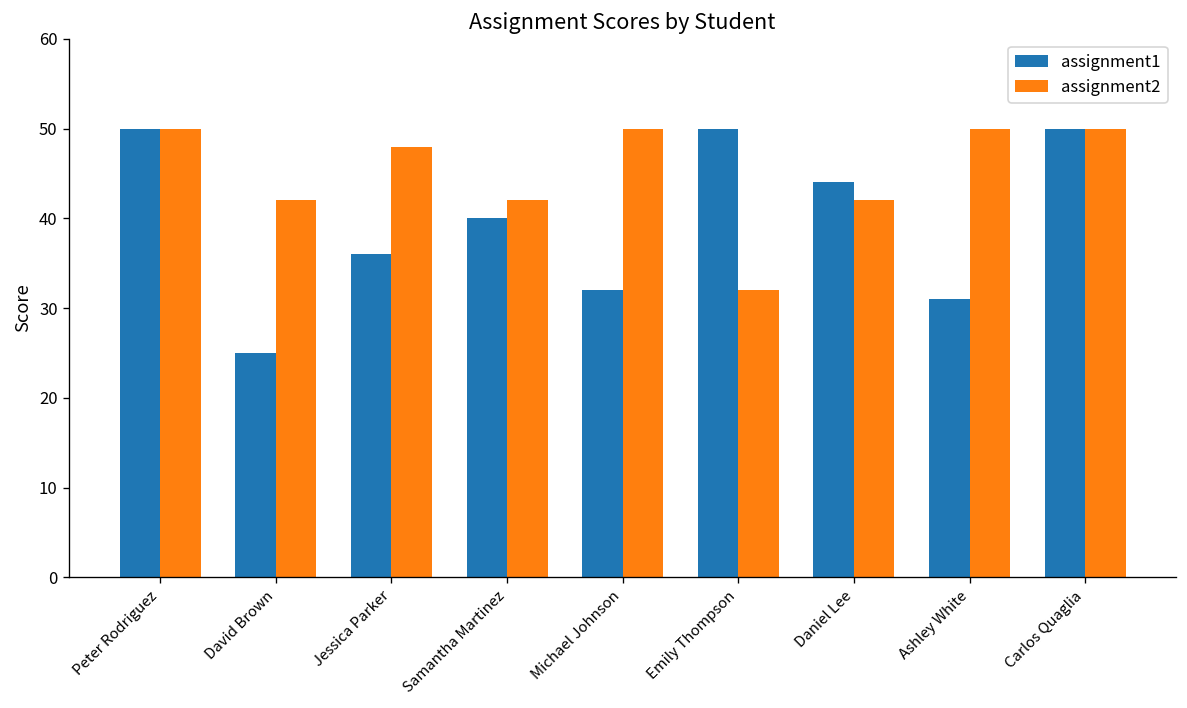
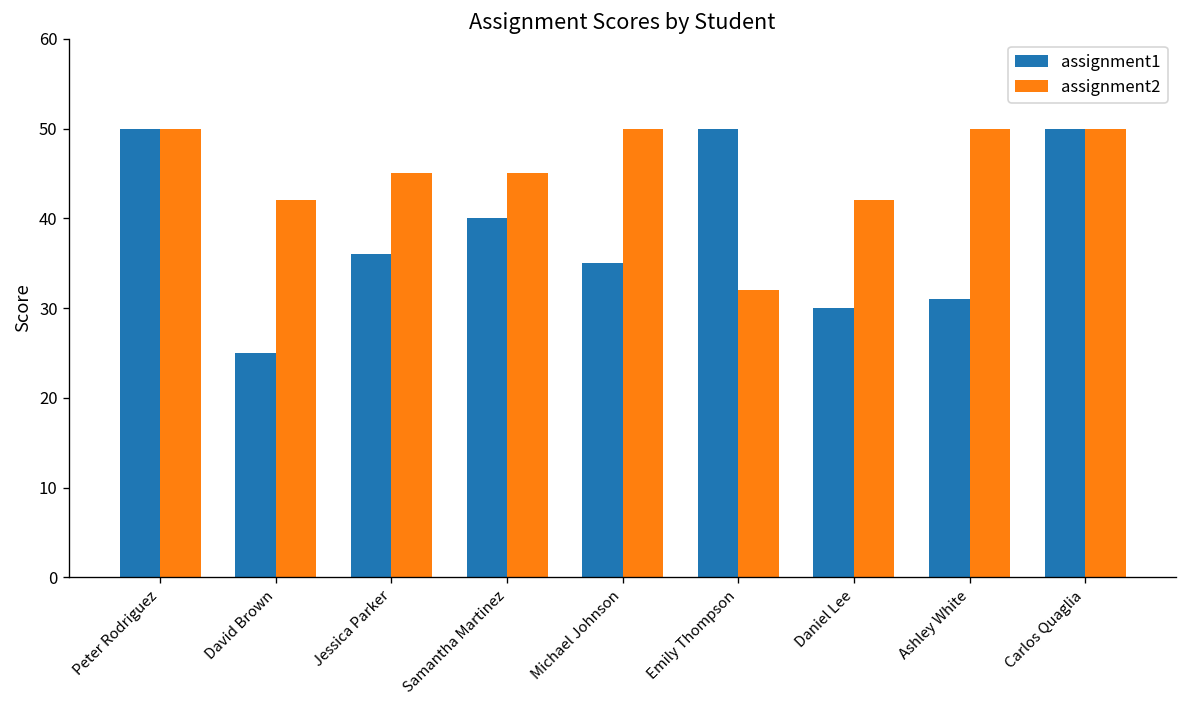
  {
    "assignment1": {
      "Peter Rodriguez": 50,
      "David Brown": 25,
      "Jessica Parker": 36,
      "Samantha Martinez": 40,
-     "Michael Johnson": 32,
+     "Michael Johnson": 35,
      "Emily Thompson": 50,
-     "Daniel Lee": 44,
+     "Daniel Lee": 30,
      "Ashley White": 31,
      "Carlos Quaglia": 50
    },
    "assignment2": {
      "Peter Rodriguez": 50,
      "David Brown": 42,
-     "Jessica Parker": 48,
-     "Samantha Martinez": 42,
+     "Jessica Parker": 45,
+     "Samantha Martinez": 45,
      "Michael Johnson": 50,
      "Emily Thompson": 32,
      "Daniel Lee": 42,
      "Ashley White": 50,
      "Carlos Quaglia": 50
    }
  }
